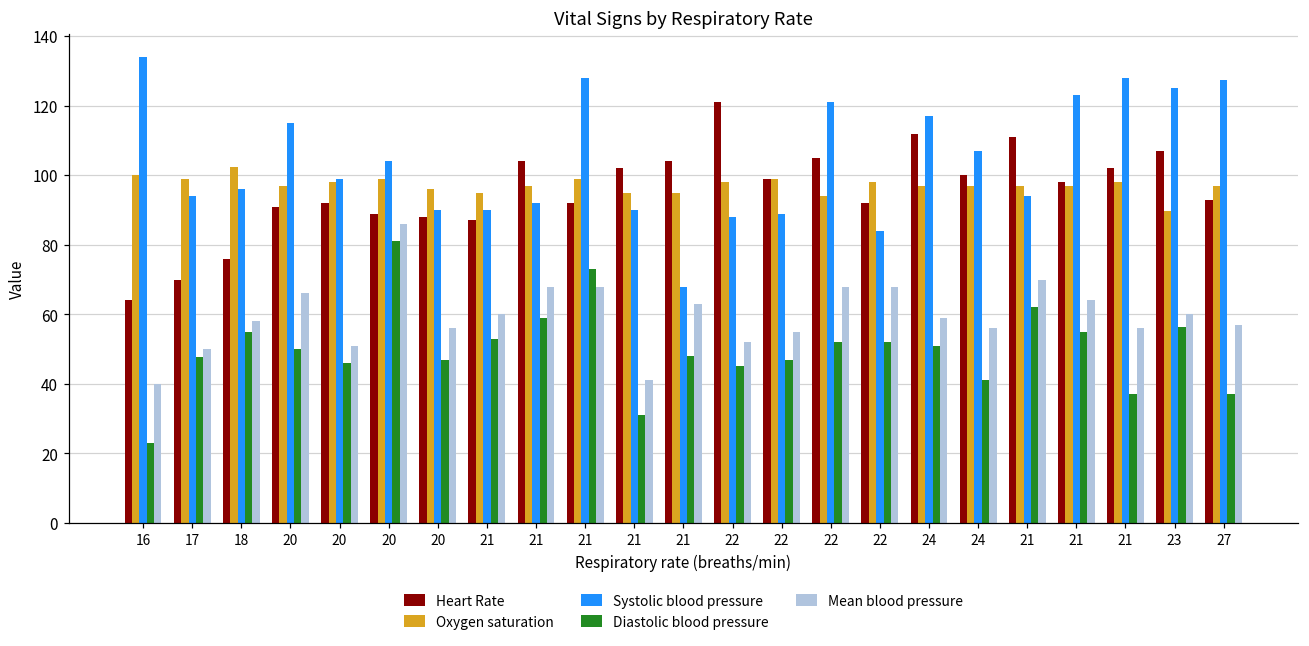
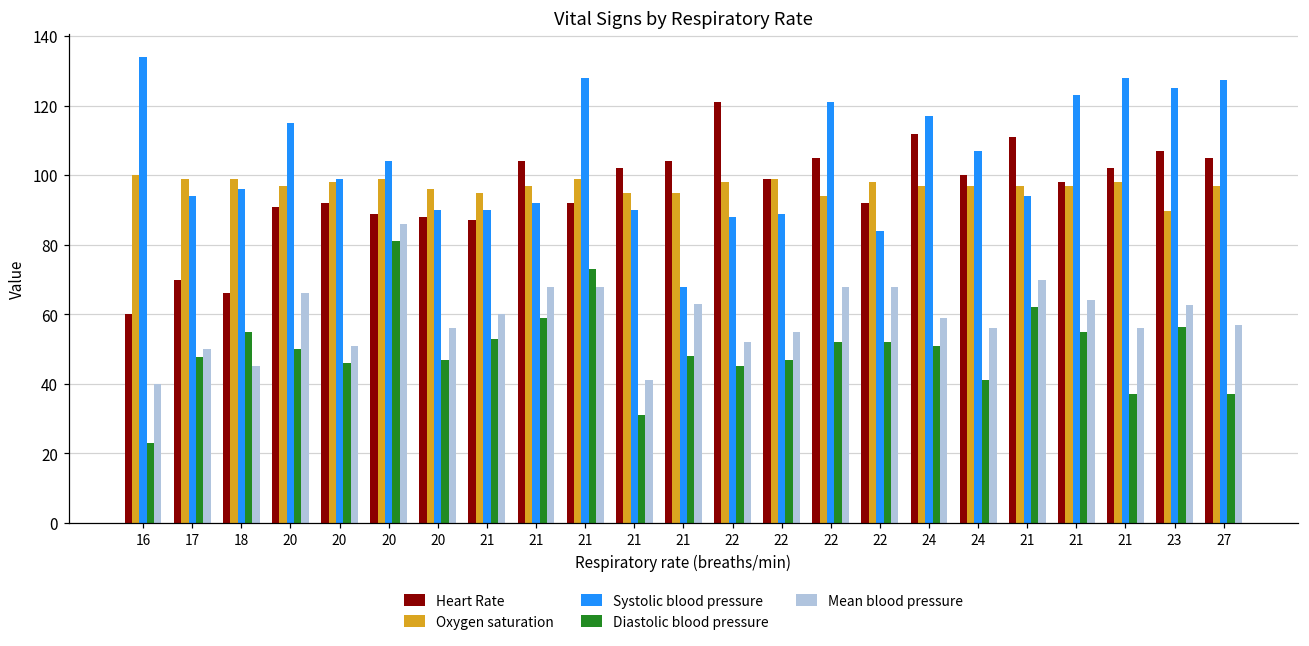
  {
    "Heart Rate": {
-     "16": 64,
+     "16": 60,
      "17": 70,
-     "18": 76,
+     "18": 66,
      "23": 107,
-     "27": 93
+     "27": 105
    },
    "Oxygen saturation": {
      "16": 100,
      "17": 99,
-     "18": 103,
+     "18": 99,
      "23": 90,
      "27": 97
    },
    "Systolic blood pressure": {
      "16": 134,
      "17": 94,
      "18": 96,
      "23": 125,
      "27": 128
    },
    "Diastolic blood pressure": {
      "16": 23,
      "17": 48,
      "18": 55,
      "23": 56,
      "27": 37
    },
    "Mean blood pressure": {
      "16": 40,
      "17": 50,
-     "18": 58,
-     "23": 60,
+     "18": 45,
+     "23": 63,
      "27": 57
    }
  }
